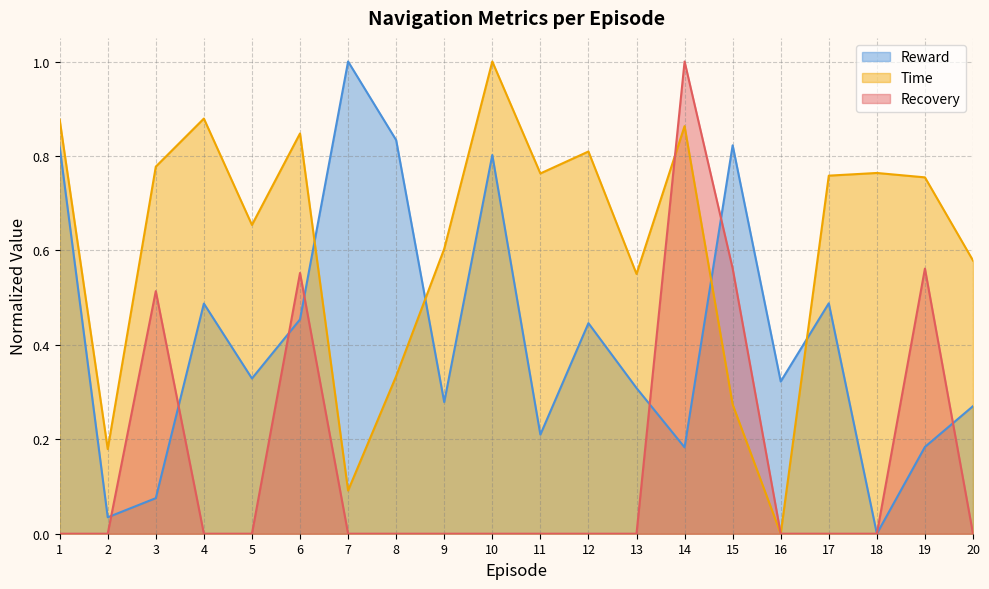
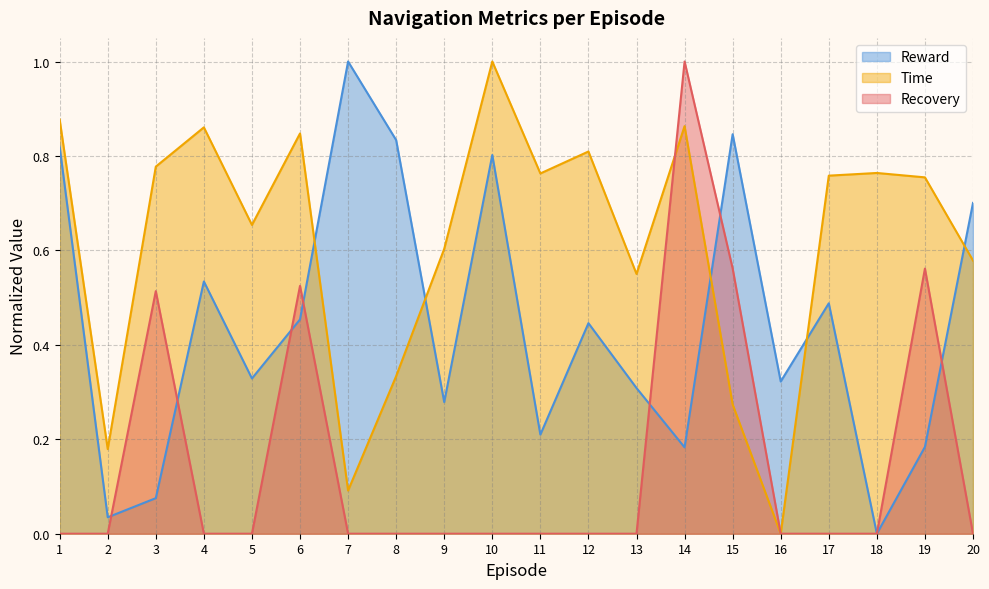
  {
    "Reward": {
      "1": 0.82,
      "2": 0.03,
      "3": 0.08,
-     "4": 0.49,
+     "4": 0.53,
      "5": 0.33,
      "6": 0.45,
      "7": 1.00,
      "8": 0.83,
      "9": 0.28,
      "10": 0.80,
      "11": 0.21,
      "12": 0.45,
      "13": 0.31,
      "14": 0.18,
-     "15": 0.82,
+     "15": 0.85,
      "16": 0.32,
      "17": 0.49,
      "19": 0.18,
-     "20": 0.27
+     "20": 0.70
    },
    "Time": {
      "1": 0.88,
      "2": 0.18,
      "3": 0.78,
-     "4": 0.88,
+     "4": 0.86,
      "5": 0.65,
      "6": 0.85,
      "7": 0.09,
      "8": 0.33,
      "9": 0.60,
      "10": 1.00,
      "11": 0.76,
      "12": 0.81,
      "13": 0.55,
      "14": 0.86,
      "15": 0.27,
      "17": 0.76,
      "18": 0.76,
      "19": 0.75,
      "20": 0.58
    },
    "Recovery": {
      "1": 0.00,
      "2": 0.00,
      "3": 0.51,
      "4": 0.00,
      "5": 0.00,
-     "6": 0.55,
+     "6": 0.52,
      "7": 0.00,
      "8": 0.00,
      "9": 0.00,
      "10": 0.00,
      "11": 0.00,
      "12": 0.00,
      "13": 0.00,
      "14": 1.00,
      "15": 0.56,
      "17": 0.00,
      "19": 0.56,
      "20": 0.00
    }
  }
